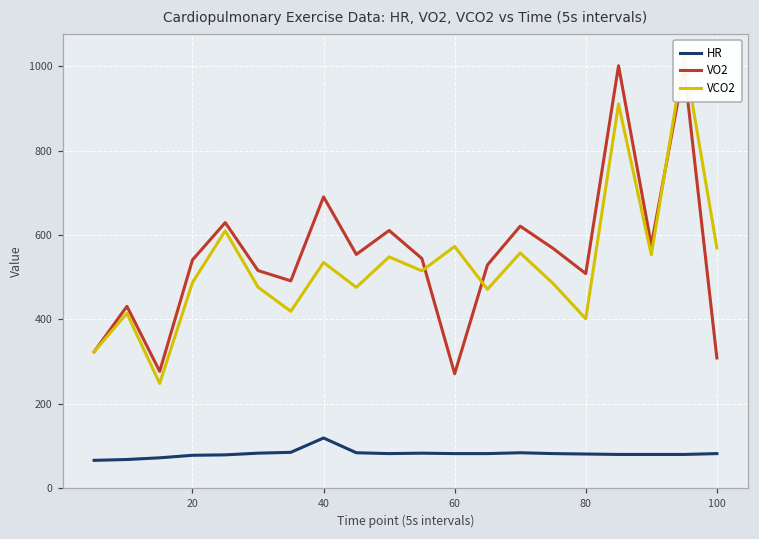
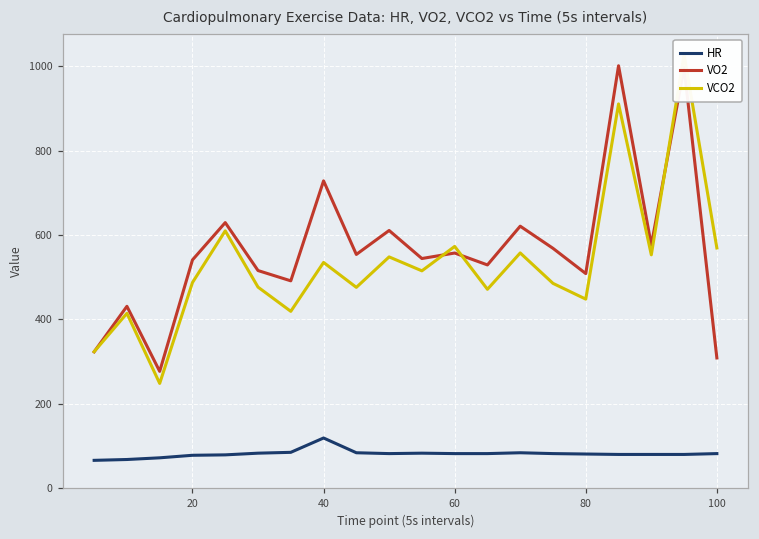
  {
    "HR": {
      "20": 80,
      "40": 120,
      "60": 80,
      "80": 80,
      "100": 80
    },
    "VO2": {
      "20": 540,
-     "40": 690,
-     "60": 270,
+     "40": 730,
+     "60": 560,
      "80": 510,
      "100": 310
    },
    "VCO2": {
      "20": 490,
      "40": 540,
      "60": 570,
-     "80": 400,
+     "80": 450,
      "100": 570
    }
  }
